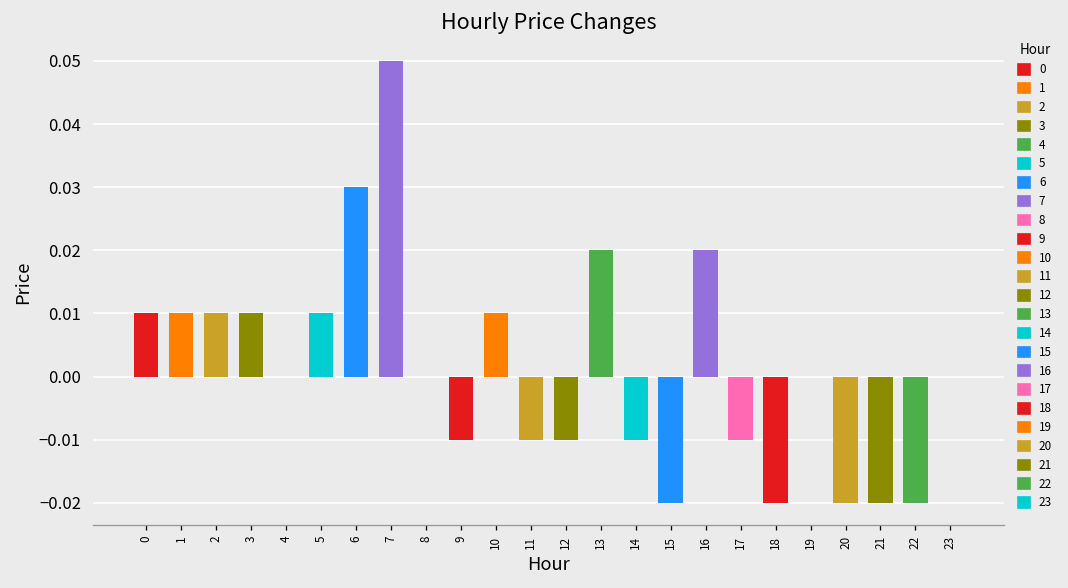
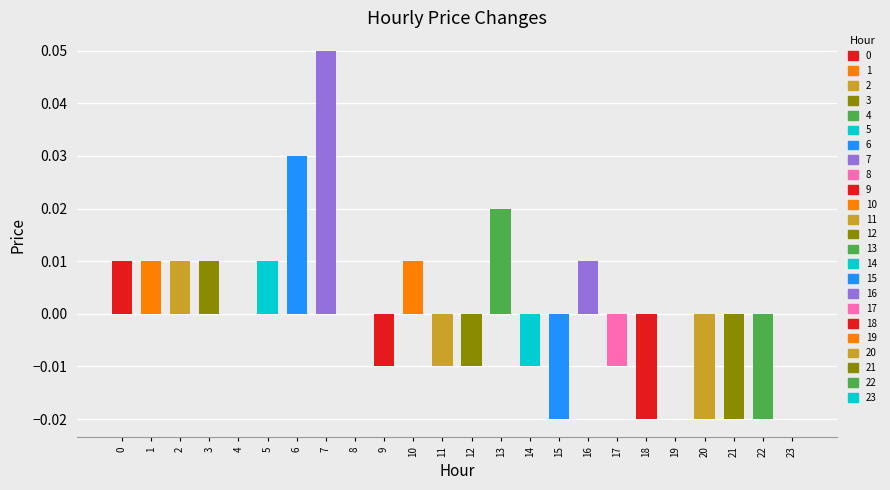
  {
    "0": 0.01,
    "1": 0.01,
    "2": 0.01,
    "3": 0.01,
    "4": 0.00,
    "5": 0.01,
    "6": 0.03,
    "7": 0.05,
    "8": 0.00,
    "9": -0.01,
    "10": 0.01,
    "11": -0.01,
    "12": -0.01,
    "13": 0.02,
    "14": -0.01,
    "15": -0.02,
-   "16": 0.02,
+   "16": 0.01,
    "17": -0.01,
    "18": -0.02,
    "19": 0.00,
    "20": -0.02,
    "21": -0.02,
    "22": -0.02,
    "23": 0.00
  }
